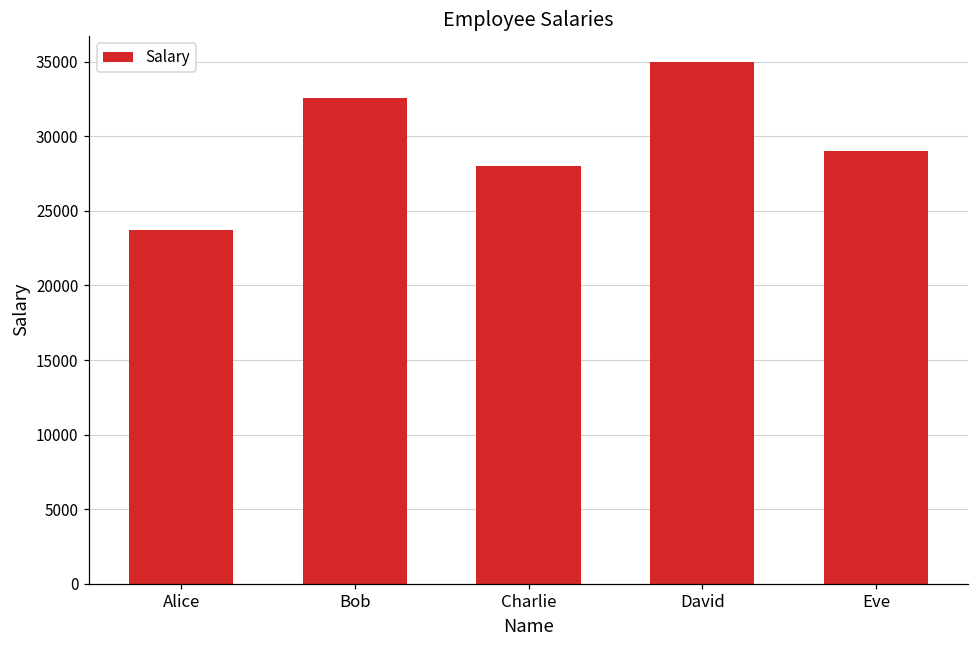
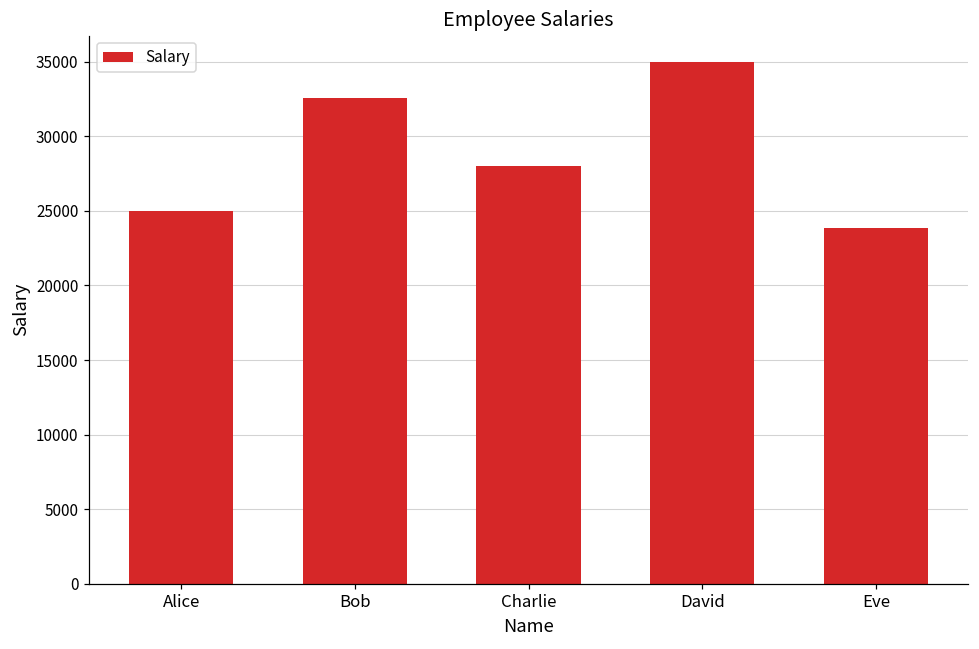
  {
-   "Alice": 23700,
+   "Alice": 25000,
    "Bob": 32600,
    "Charlie": 28000,
    "David": 35000,
-   "Eve": 29000
+   "Eve": 23900
  }
